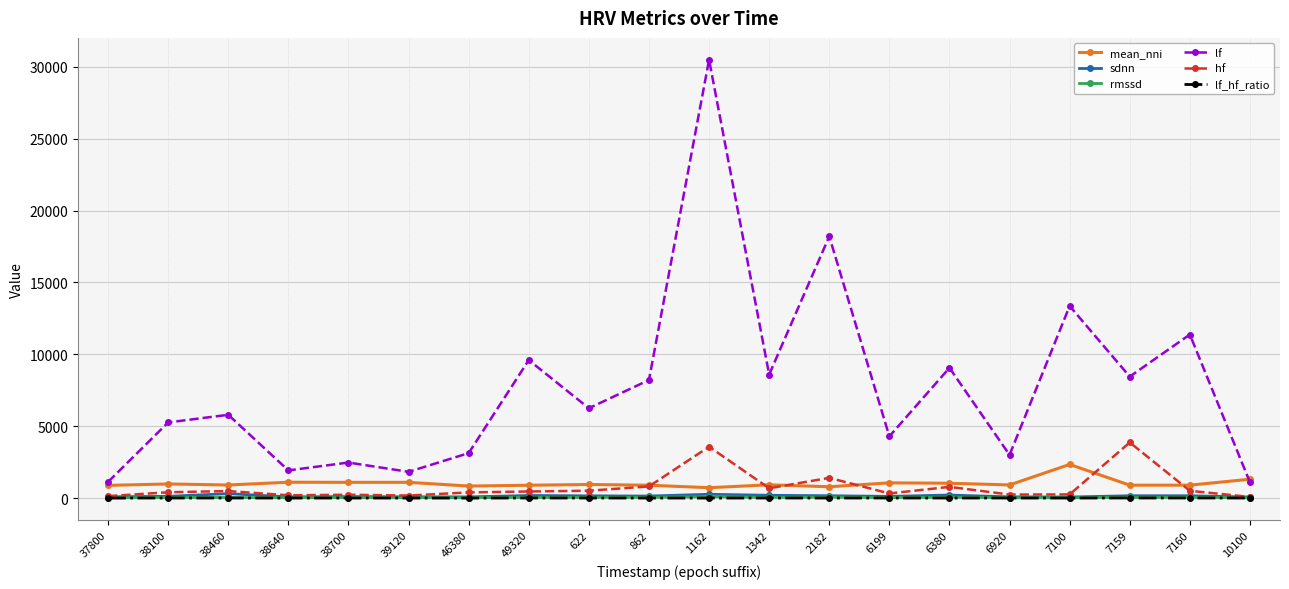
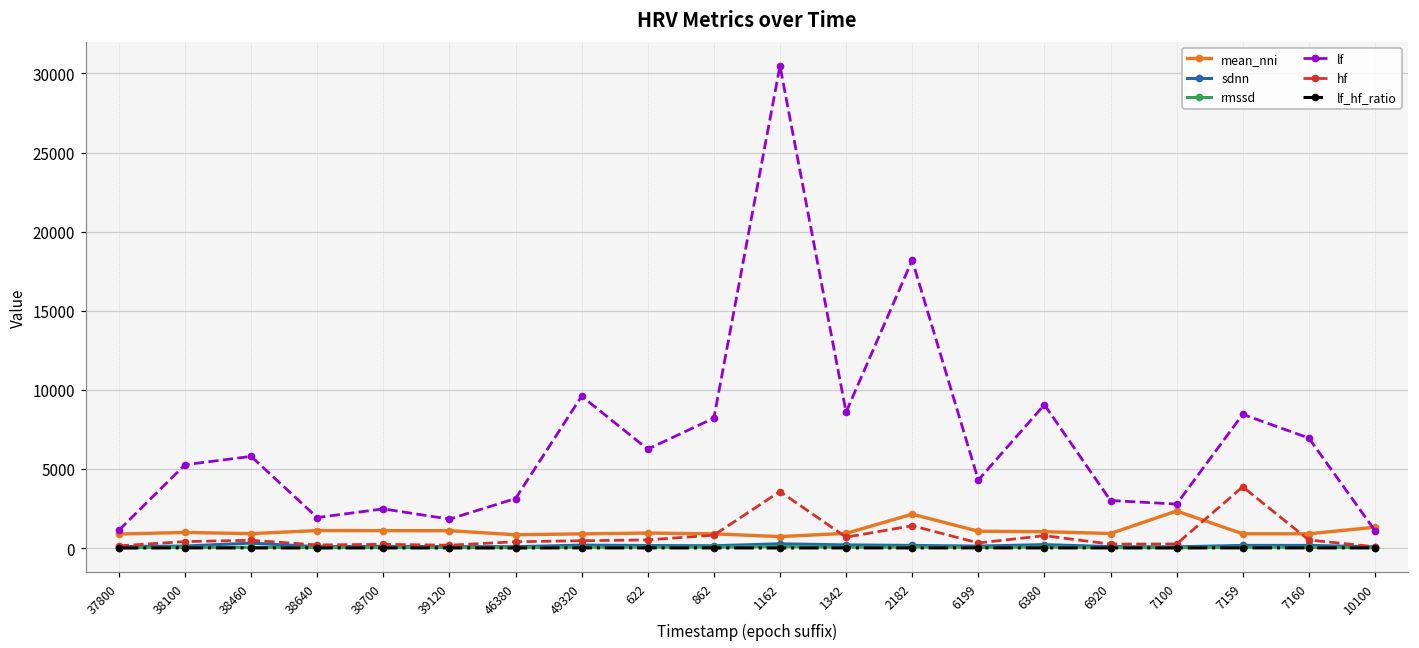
  {
    "mean_nni": {
      "37800": 900,
      "38100": 1000,
      "38460": 900,
      "38640": 1100,
      "38700": 1100,
      "39120": 1100,
      "46380": 800,
      "49320": 900,
      "622": 1000,
      "1162": 700,
      "1342": 900,
-     "2182": 800,
+     "2182": 2100,
      "6199": 1100,
      "6380": 1000,
      "6920": 900,
      "7100": 2300,
      "7159": 900,
      "7160": 900,
      "10100": 1300
    },
    "sdnn": {
      "38460": 300
    },
    "lf": {
      "37800": 1100,
      "38100": 5300,
      "38460": 5800,
      "38640": 1900,
      "38700": 2500,
      "39120": 1800,
      "46380": 3100,
      "49320": 9600,
      "622": 6300,
      "862": 8200,
      "1162": 30500,
      "1342": 8600,
      "2182": 18200,
      "6199": 4300,
      "6380": 9100,
      "6920": 3000,
-     "7100": 13400,
+     "7100": 2800,
      "7159": 8500,
-     "7160": 11400,
+     "7160": 7000,
      "10100": 1100
    },
    "hf": {
      "38100": 400,
      "38460": 500,
      "46380": 400,
      "49320": 500,
      "622": 500,
      "1162": 3600,
      "1342": 700,
      "2182": 1400,
      "6199": 300,
      "6380": 800,
      "7100": 300,
      "7159": 3900,
      "7160": 500
    }
  }
